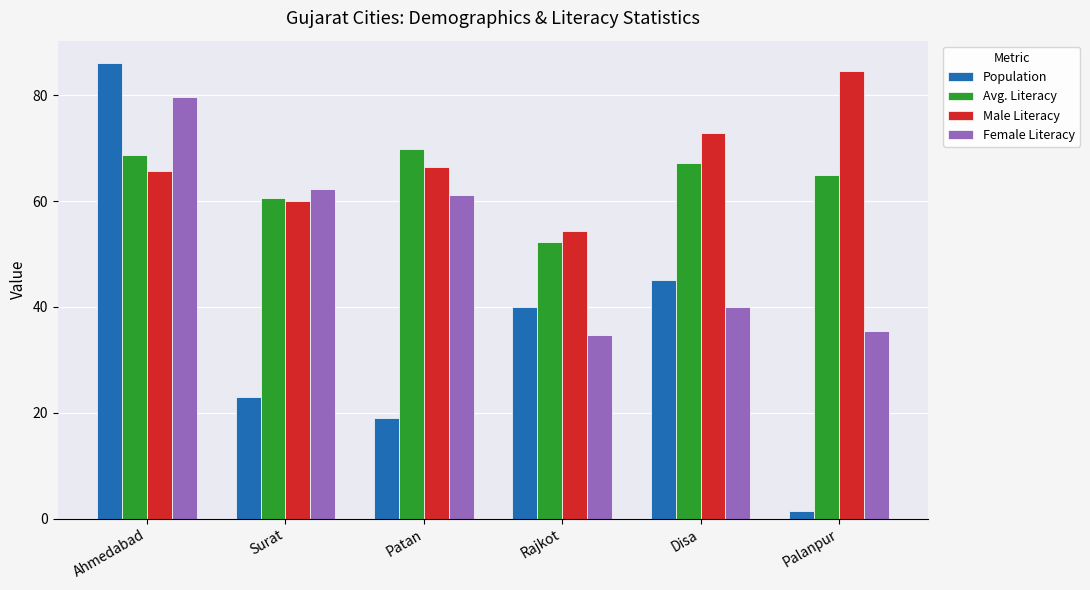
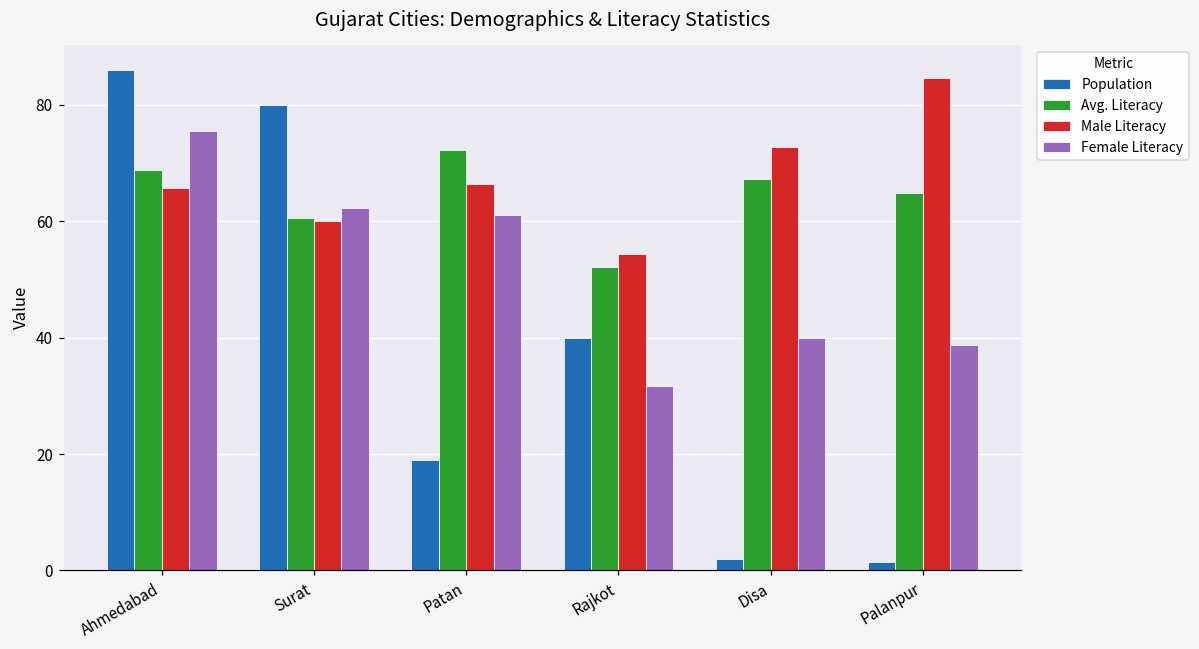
  {
    "Population": {
      "Ahmedabad": 86,
-     "Surat": 23,
+     "Surat": 80,
      "Patan": 19,
      "Rajkot": 40,
-     "Disa": 45,
+     "Disa": 2,
      "Palanpur": 2
    },
    "Avg. Literacy": {
      "Ahmedabad": 69,
      "Surat": 61,
-     "Patan": 70,
+     "Patan": 72,
      "Rajkot": 52,
      "Disa": 67,
      "Palanpur": 65
    },
    "Male Literacy": {
      "Ahmedabad": 66,
      "Surat": 60,
      "Patan": 66,
      "Rajkot": 54,
      "Disa": 73,
      "Palanpur": 85
    },
    "Female Literacy": {
-     "Ahmedabad": 80,
+     "Ahmedabad": 76,
      "Surat": 62,
      "Patan": 61,
-     "Rajkot": 35,
+     "Rajkot": 32,
      "Disa": 40,
-     "Palanpur": 36
+     "Palanpur": 39
    }
  }
